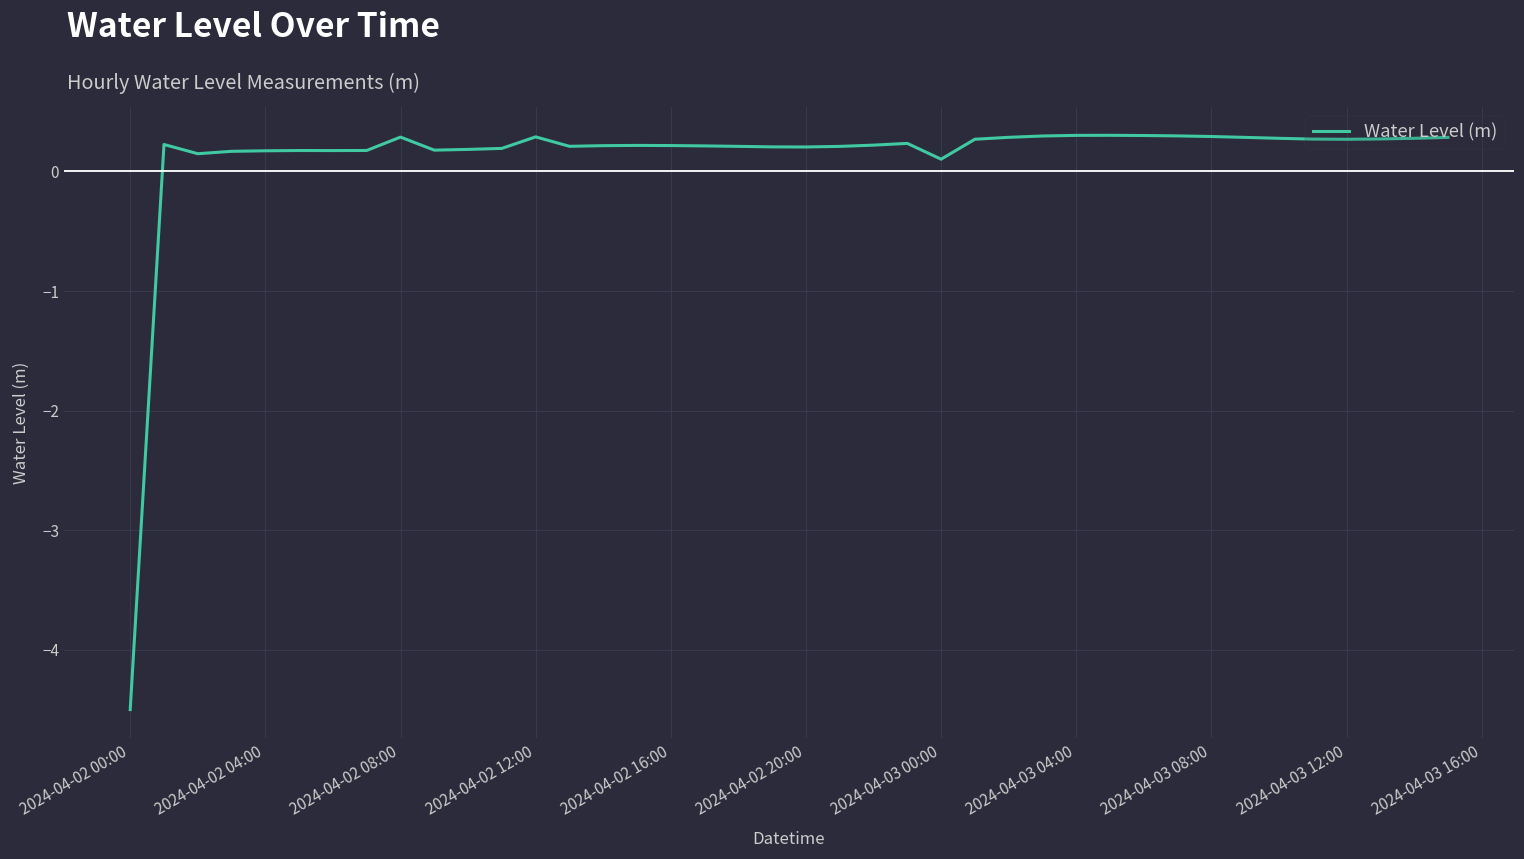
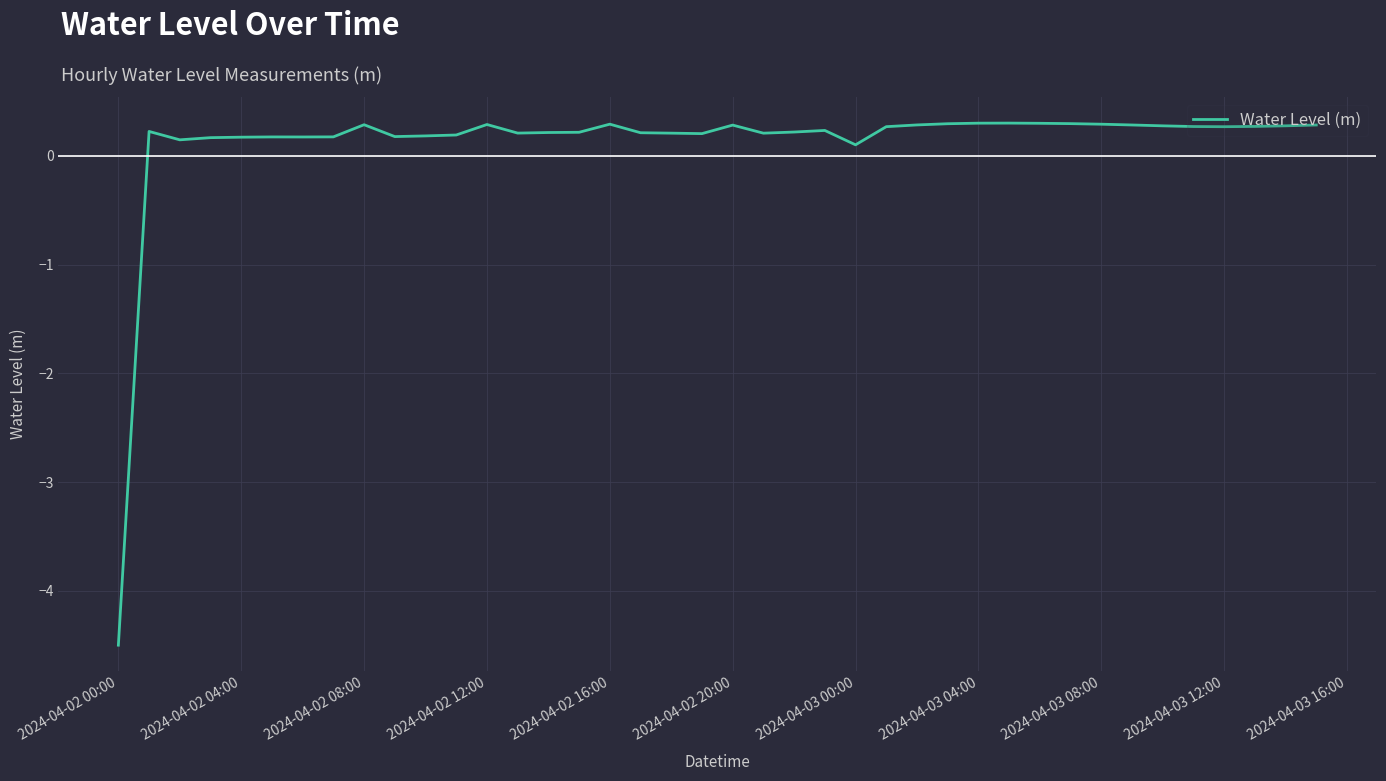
  {
    "2024-04-02 00:00": -4.50,
    "2024-04-02 04:00": 0.17,
    "2024-04-02 08:00": 0.29,
    "2024-04-02 12:00": 0.29,
-   "2024-04-02 16:00": 0.22,
-   "2024-04-02 20:00": 0.20,
+   "2024-04-02 16:00": 0.29,
+   "2024-04-02 20:00": 0.28,
    "2024-04-03 00:00": 0.10,
    "2024-04-03 04:00": 0.30,
    "2024-04-03 08:00": 0.29
  }
